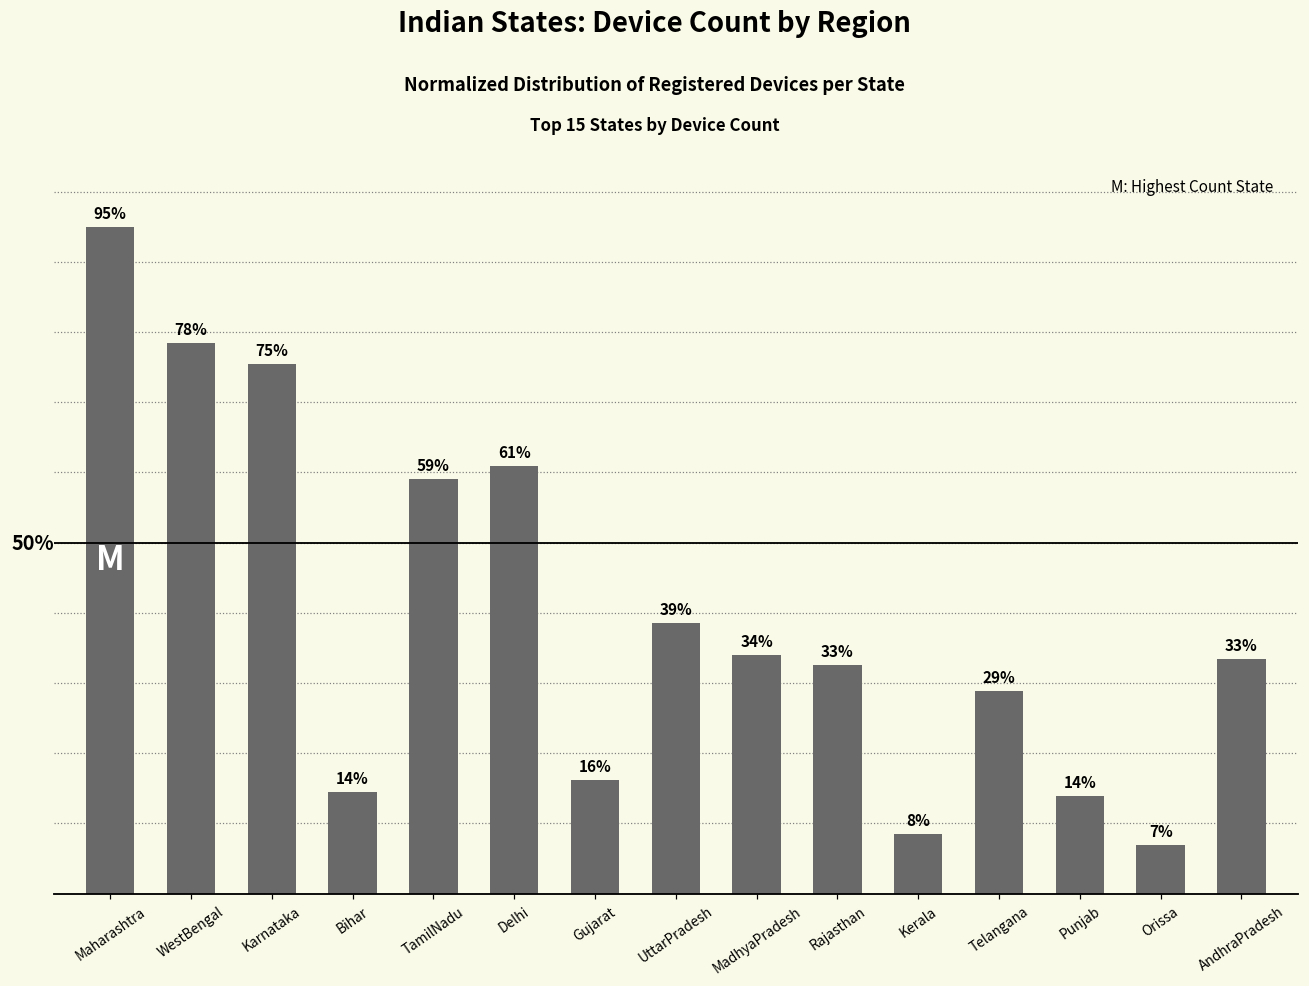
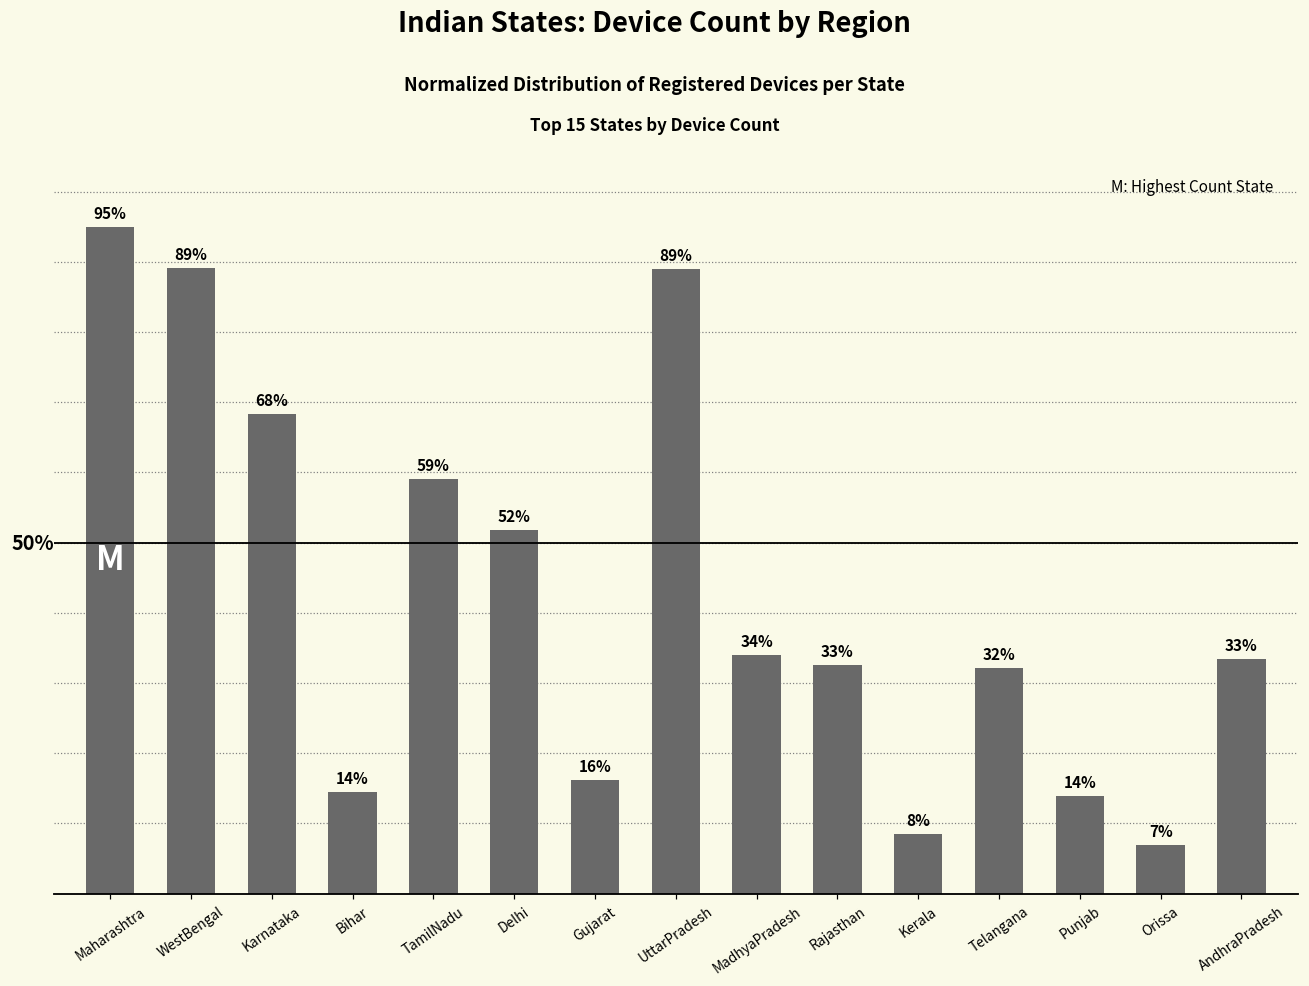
  {
    "Maharashtra": "95%",
-   "WestBengal": "78%",
-   "Karnataka": "75%",
+   "WestBengal": "89%",
+   "Karnataka": "68%",
    "Bihar": "14%",
    "TamilNadu": "59%",
-   "Delhi": "61%",
+   "Delhi": "52%",
    "Gujarat": "16%",
-   "UttarPradesh": "39%",
+   "UttarPradesh": "89%",
    "MadhyaPradesh": "34%",
    "Rajasthan": "33%",
    "Kerala": "8%",
-   "Telangana": "29%",
+   "Telangana": "32%",
    "Punjab": "14%",
    "Orissa": "7%",
    "AndhraPradesh": "33%"
  }
